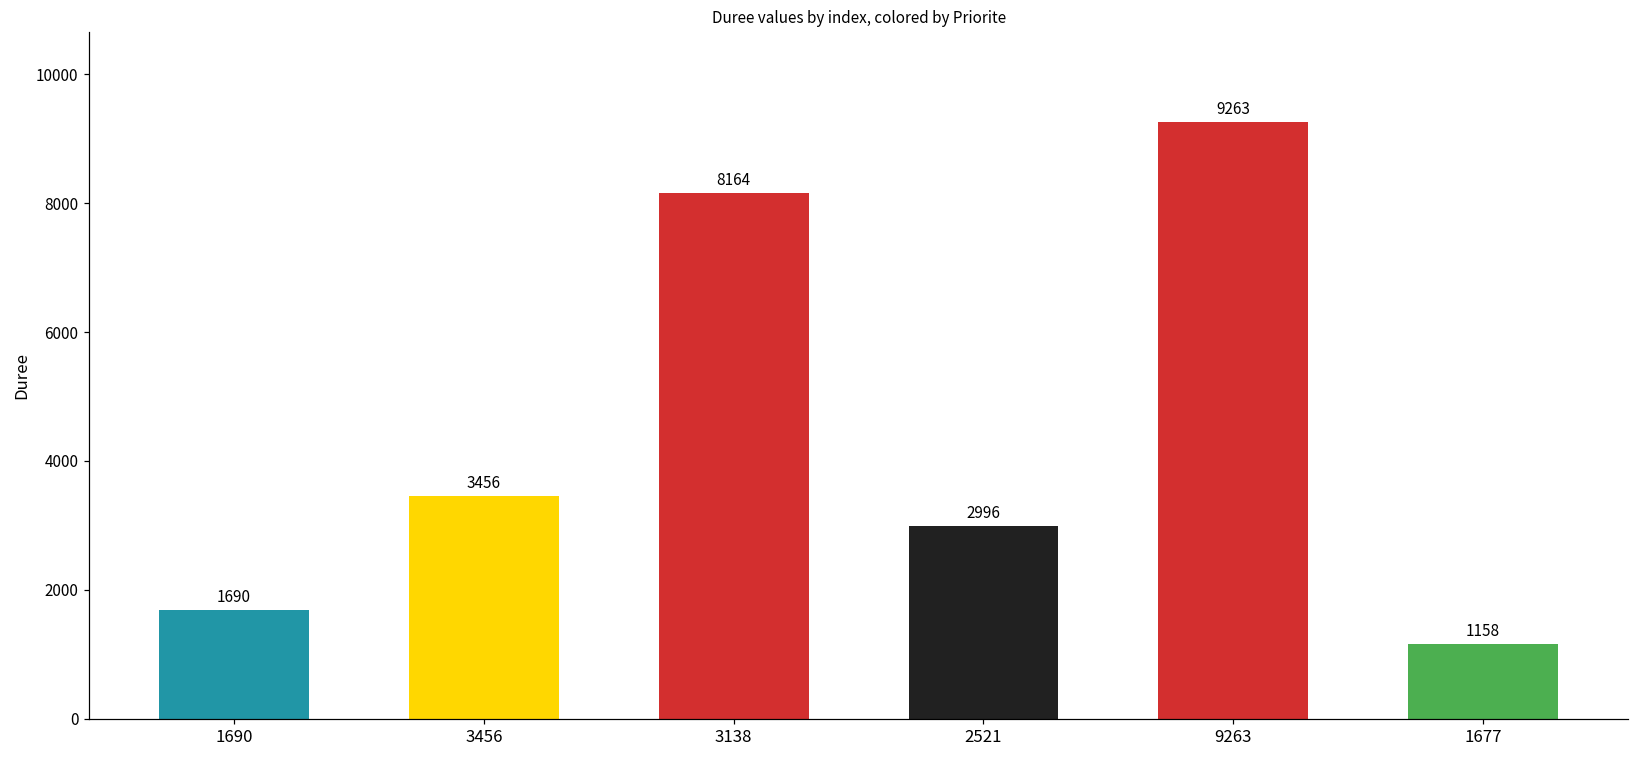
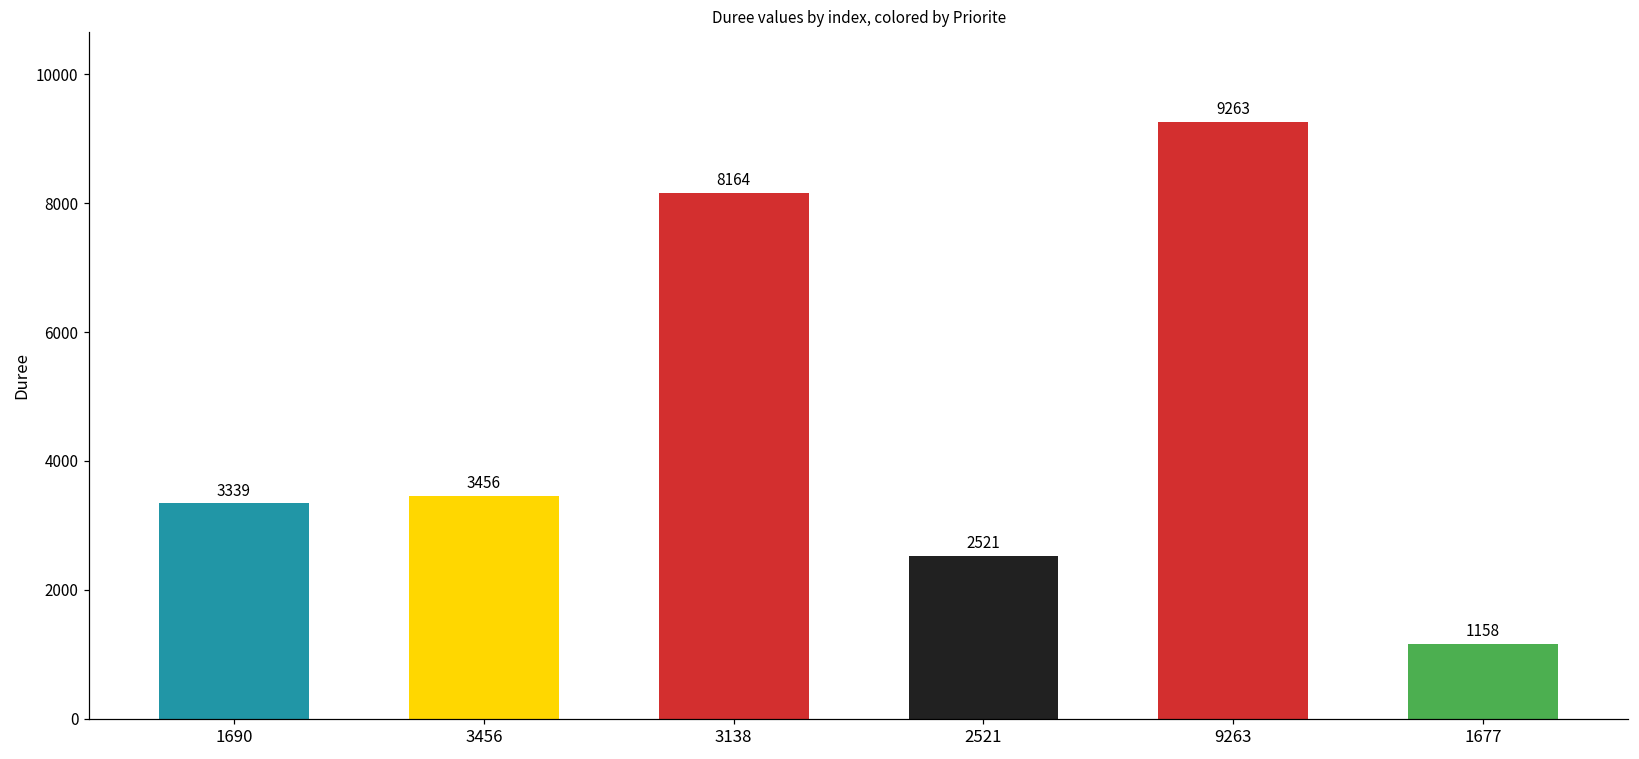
  {
-   "1690": 1690,
+   "1690": 3339,
    "3456": 3456,
    "3138": 8164,
-   "2521": 2996,
+   "2521": 2521,
    "9263": 9263,
    "1677": 1158
  }
